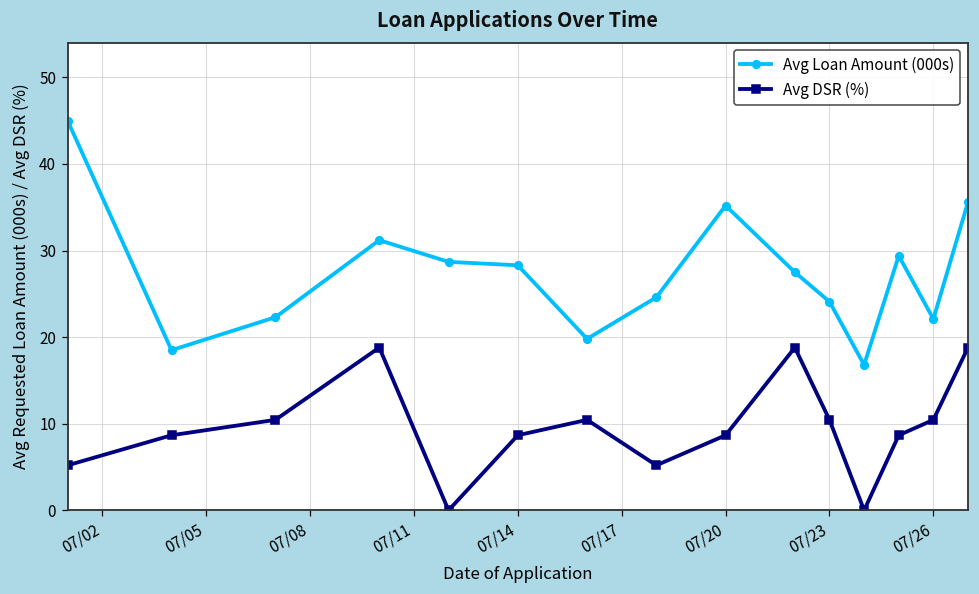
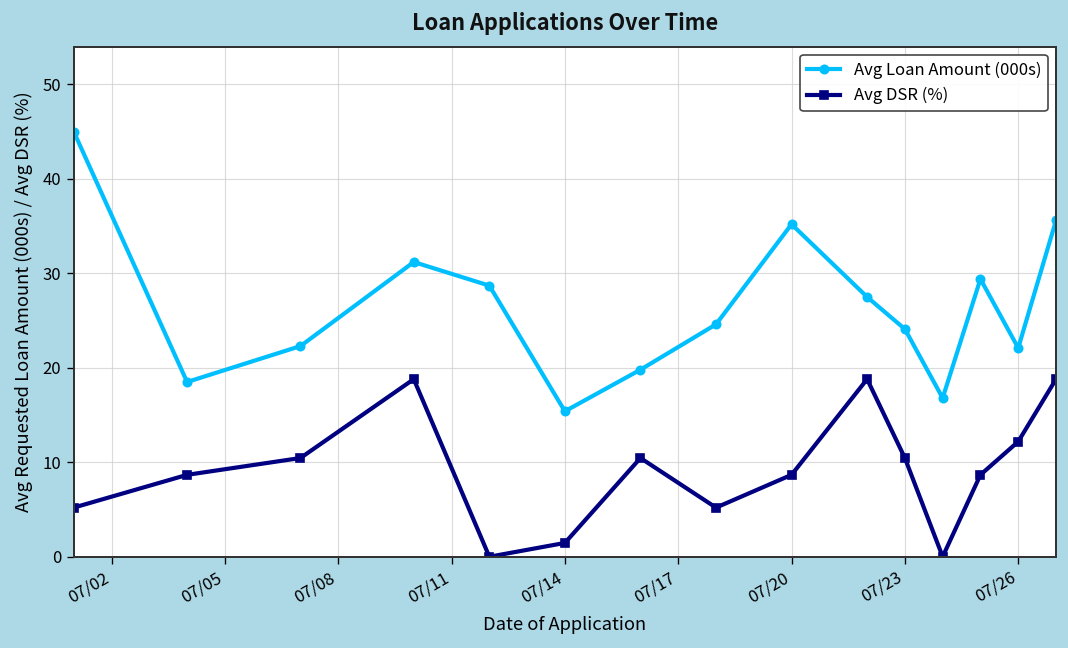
  {
    "Avg Loan Amount (000s)": {
-     "07/14": 28,
+     "07/14": 15,
      "07/20": 35,
      "07/23": 24,
      "07/26": 22
    },
    "Avg DSR (%)": {
-     "07/14": 9,
+     "07/14": 1,
      "07/20": 9,
      "07/23": 10,
-     "07/26": 10
+     "07/26": 12
    }
  }
